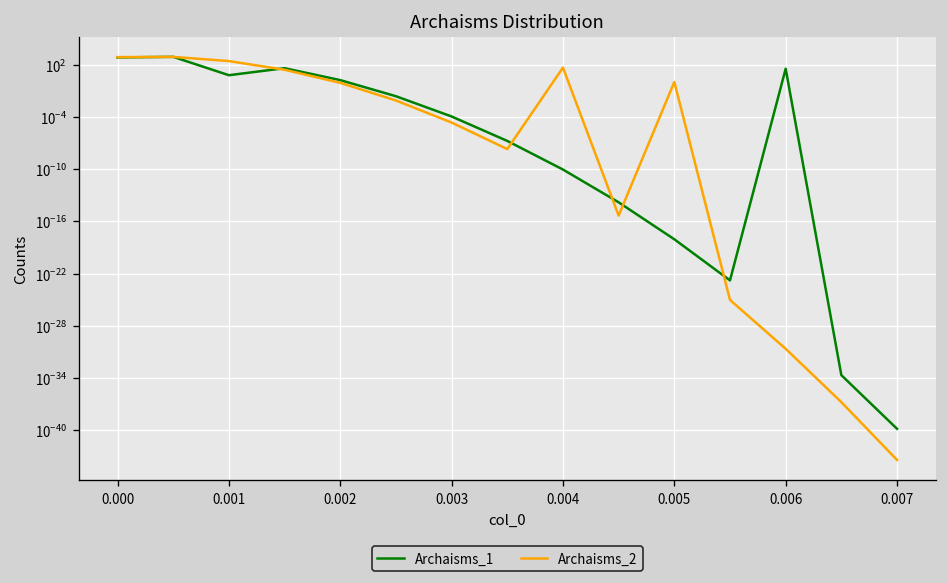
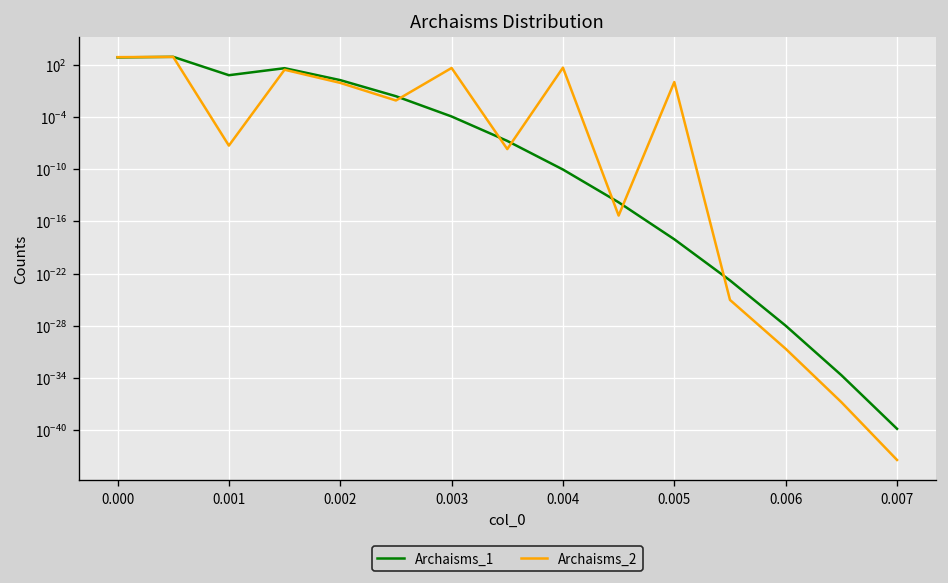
  {
    "Archaisms_1": {
      "0.001": 10,
      "0.003": 0.0001,
      "0.004": 0.0000000001,
      "0.005": 0.000000000000,
-     "0.006": 30,
+     "0.006": 0.0,
      "0.007": 0.000000000000
    },
    "Archaisms_2": {
-     "0.001": 300,
-     "0.003": 0.0,
+     "0.001": 0.0000001,
+     "0.003": 40,
      "0.004": 0,
      "0.005": 1,
      "0.006": 0.000000000000,
      "0.007": 0.000000000000
    }
  }
